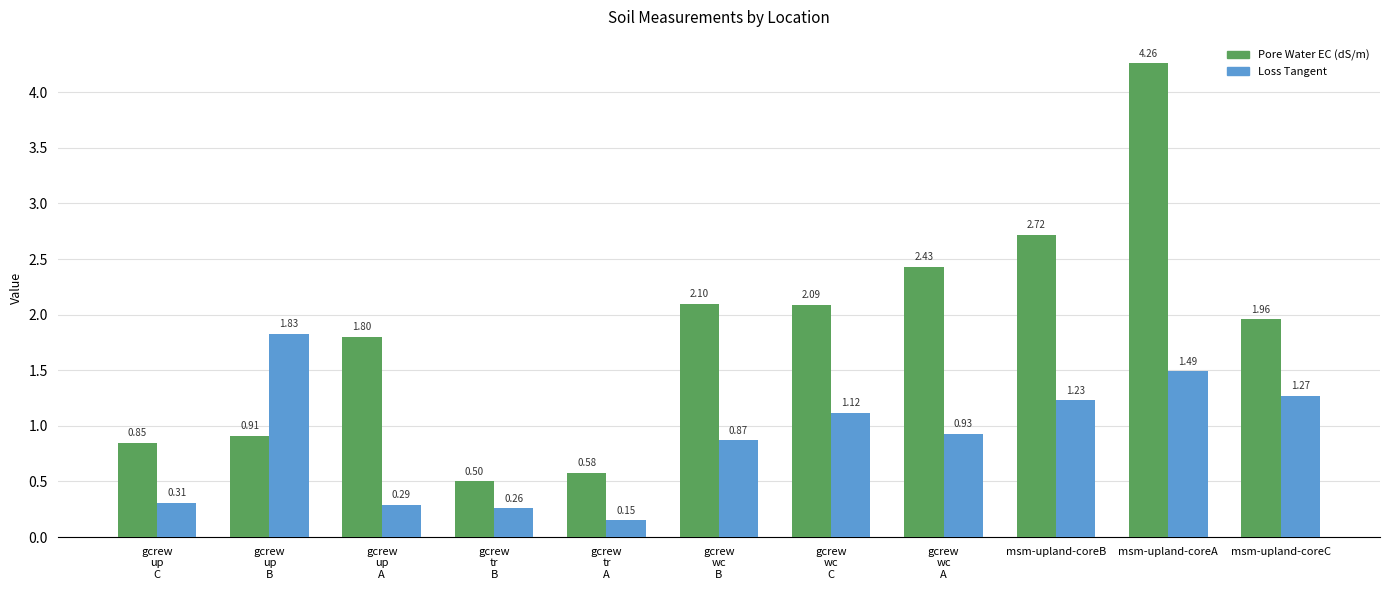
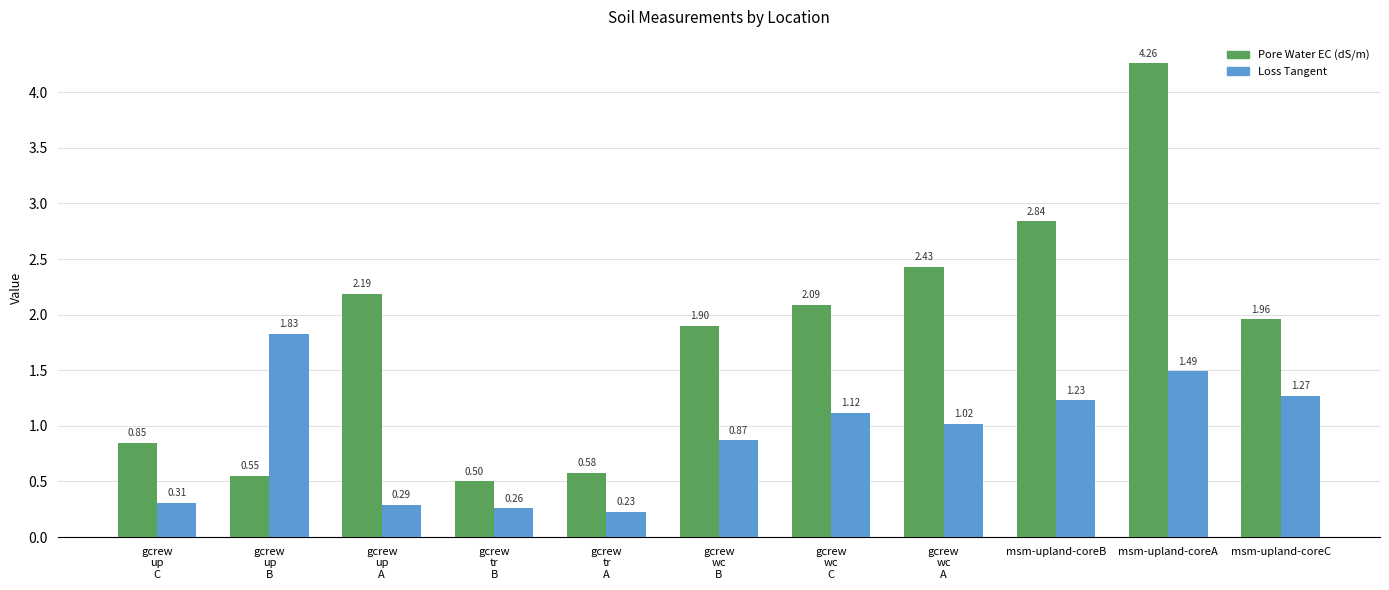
  {
    "Pore Water EC (dS/m)": {
      "gcrew up C": 0.85,
-     "gcrew up B": 0.91,
-     "gcrew up A": 1.80,
+     "gcrew up B": 0.55,
+     "gcrew up A": 2.19,
      "gcrew tr B": 0.50,
      "gcrew tr A": 0.58,
-     "gcrew wc B": 2.10,
+     "gcrew wc B": 1.90,
      "gcrew wc C": 2.09,
      "gcrew wc A": 2.43,
-     "msm-upland-coreB": 2.72,
+     "msm-upland-coreB": 2.84,
      "msm-upland-coreA": 4.26,
      "msm-upland-coreC": 1.96
    },
    "Loss Tangent": {
      "gcrew up C": 0.31,
      "gcrew up B": 1.83,
      "gcrew up A": 0.29,
      "gcrew tr B": 0.26,
-     "gcrew tr A": 0.15,
+     "gcrew tr A": 0.23,
      "gcrew wc B": 0.87,
      "gcrew wc C": 1.12,
-     "gcrew wc A": 0.93,
+     "gcrew wc A": 1.02,
      "msm-upland-coreB": 1.23,
      "msm-upland-coreA": 1.49,
      "msm-upland-coreC": 1.27
    }
  }
